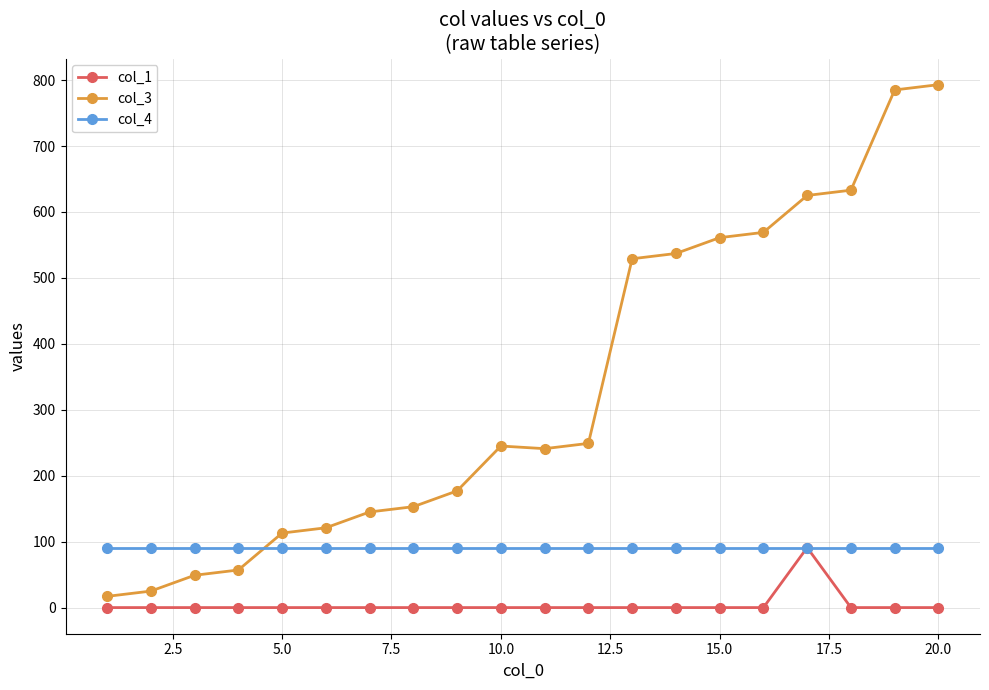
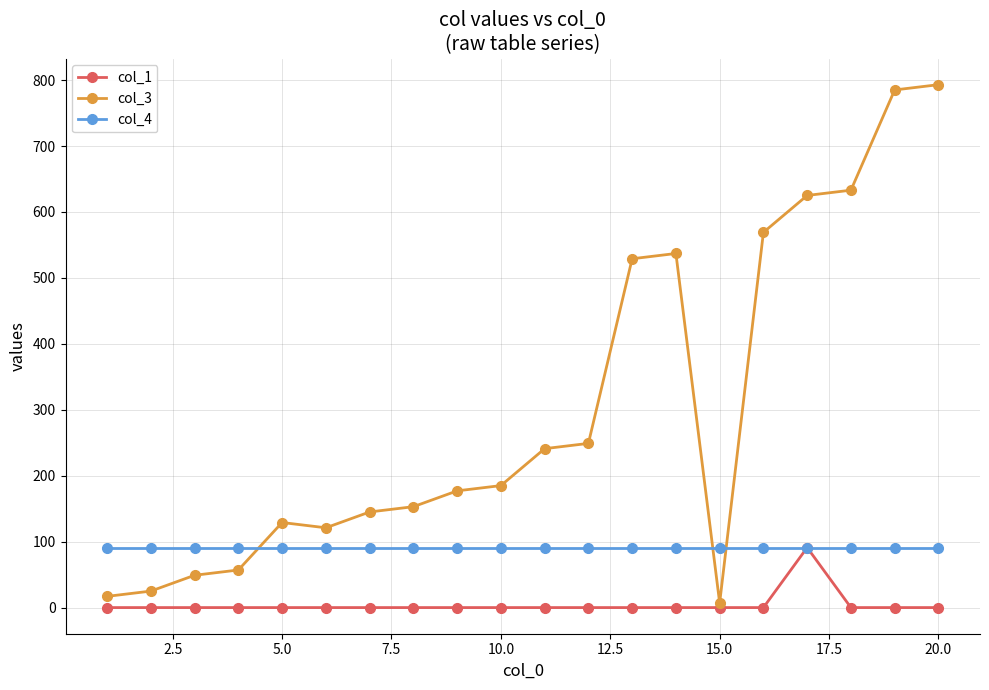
  {
    "col_1": {
      "5.0": 0,
      "10.0": 0,
      "15.0": 0,
      "20.0": 0
    },
    "col_3": {
-     "5.0": 110,
-     "10.0": 250,
-     "15.0": 560,
+     "5.0": 130,
+     "10.0": 190,
+     "15.0": 10,
      "20.0": 790
    },
    "col_4": {
      "5.0": 90,
      "10.0": 90,
      "15.0": 90,
      "20.0": 90
    }
  }
